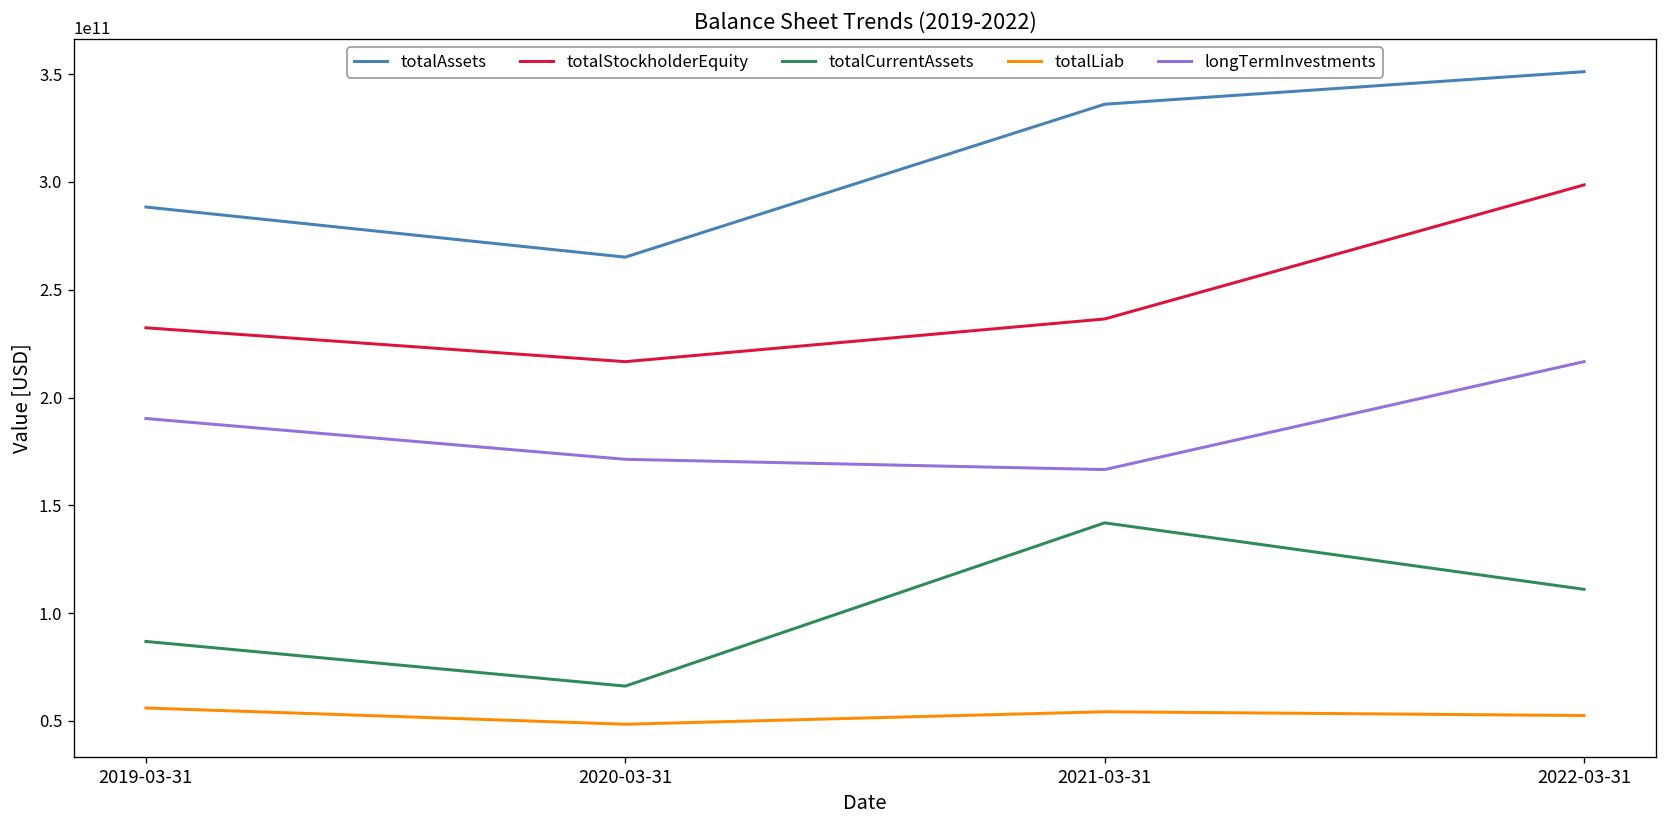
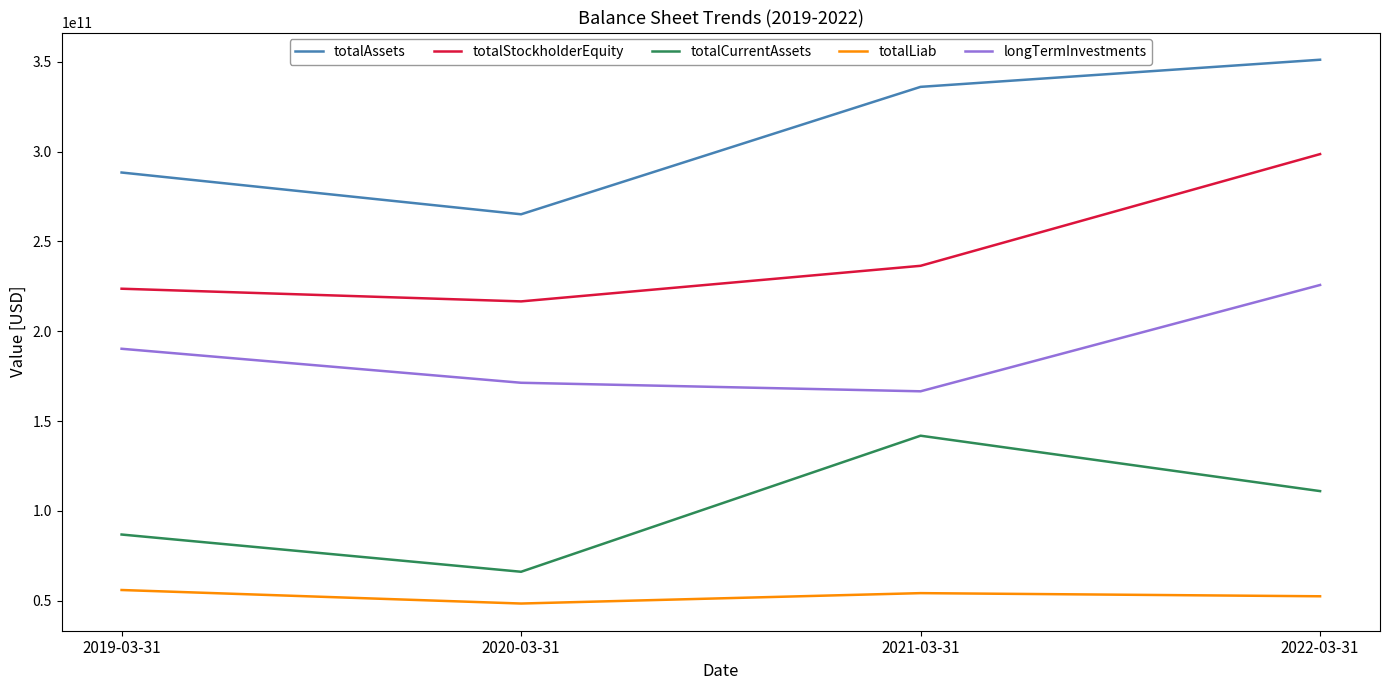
  {
    "totalAssets": {
      "2019-03-31": 288000000000,
      "2020-03-31": 265000000000,
      "2021-03-31": 336000000000,
      "2022-03-31": 351000000000
    },
    "totalStockholderEquity": {
-     "2019-03-31": 232000000000,
+     "2019-03-31": 224000000000,
      "2020-03-31": 217000000000,
      "2021-03-31": 236000000000,
      "2022-03-31": 299000000000
    },
    "totalCurrentAssets": {
      "2019-03-31": 87000000000,
      "2020-03-31": 66000000000,
      "2021-03-31": 142000000000,
      "2022-03-31": 111000000000
    },
    "totalLiab": {
      "2019-03-31": 56000000000,
      "2020-03-31": 48000000000,
      "2021-03-31": 54000000000,
      "2022-03-31": 53000000000
    },
    "longTermInvestments": {
      "2019-03-31": 190000000000,
      "2020-03-31": 171000000000,
      "2021-03-31": 167000000000,
-     "2022-03-31": 217000000000
+     "2022-03-31": 226000000000
    }
  }
